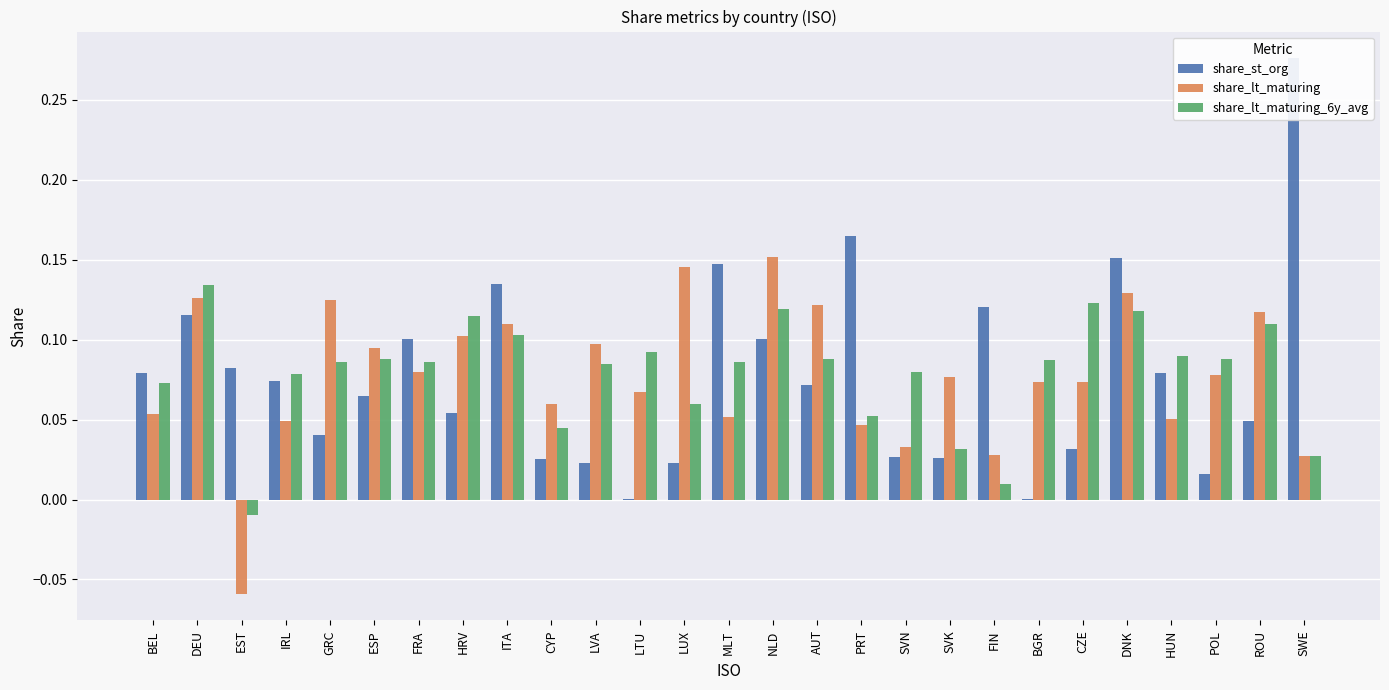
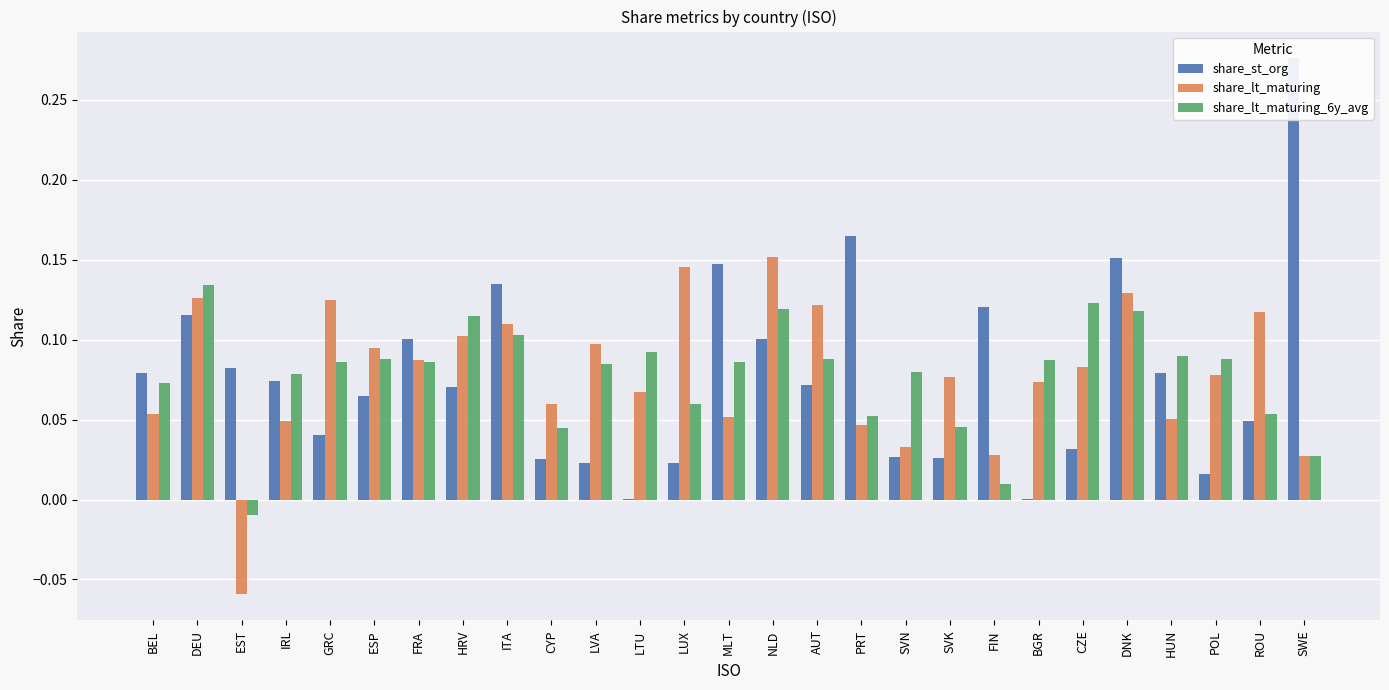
  {
    "share_st_org": {
      "BEL": 0.079,
      "DEU": 0.116,
      "EST": 0.082,
      "IRL": 0.074,
      "GRC": 0.041,
      "ESP": 0.065,
      "FRA": 0.101,
-     "HRV": 0.054,
+     "HRV": 0.071,
      "ITA": 0.135,
      "CYP": 0.025,
      "LVA": 0.023,
      "LUX": 0.023,
      "MLT": 0.147,
      "NLD": 0.100,
      "AUT": 0.072,
      "PRT": 0.165,
      "SVN": 0.026,
      "SVK": 0.026,
      "FIN": 0.121,
      "CZE": 0.032,
      "DNK": 0.151,
      "HUN": 0.079,
      "POL": 0.016,
      "ROU": 0.049
    },
    "share_lt_maturing": {
      "BEL": 0.054,
      "DEU": 0.126,
      "EST": -0.059,
      "IRL": 0.049,
      "GRC": 0.125,
      "ESP": 0.095,
-     "FRA": 0.080,
+     "FRA": 0.087,
      "HRV": 0.102,
      "ITA": 0.110,
      "CYP": 0.059,
      "LVA": 0.098,
      "LTU": 0.067,
      "LUX": 0.145,
      "MLT": 0.052,
      "NLD": 0.151,
      "AUT": 0.121,
      "PRT": 0.046,
      "SVN": 0.033,
      "SVK": 0.077,
      "FIN": 0.028,
      "BGR": 0.073,
-     "CZE": 0.074,
+     "CZE": 0.083,
      "DNK": 0.129,
      "HUN": 0.050,
      "POL": 0.078,
      "ROU": 0.117,
      "SWE": 0.027
    },
    "share_lt_maturing_6y_avg": {
      "BEL": 0.073,
      "DEU": 0.134,
      "EST": -0.010,
      "IRL": 0.078,
      "GRC": 0.086,
      "ESP": 0.088,
      "FRA": 0.086,
      "HRV": 0.115,
      "ITA": 0.103,
      "CYP": 0.045,
      "LVA": 0.085,
      "LTU": 0.092,
      "LUX": 0.060,
      "MLT": 0.086,
      "NLD": 0.119,
      "AUT": 0.088,
      "PRT": 0.052,
      "SVN": 0.080,
-     "SVK": 0.032,
+     "SVK": 0.046,
      "FIN": 0.010,
      "BGR": 0.087,
      "CZE": 0.123,
      "DNK": 0.118,
      "HUN": 0.089,
      "POL": 0.088,
-     "ROU": 0.110,
+     "ROU": 0.054,
      "SWE": 0.027
    }
  }
